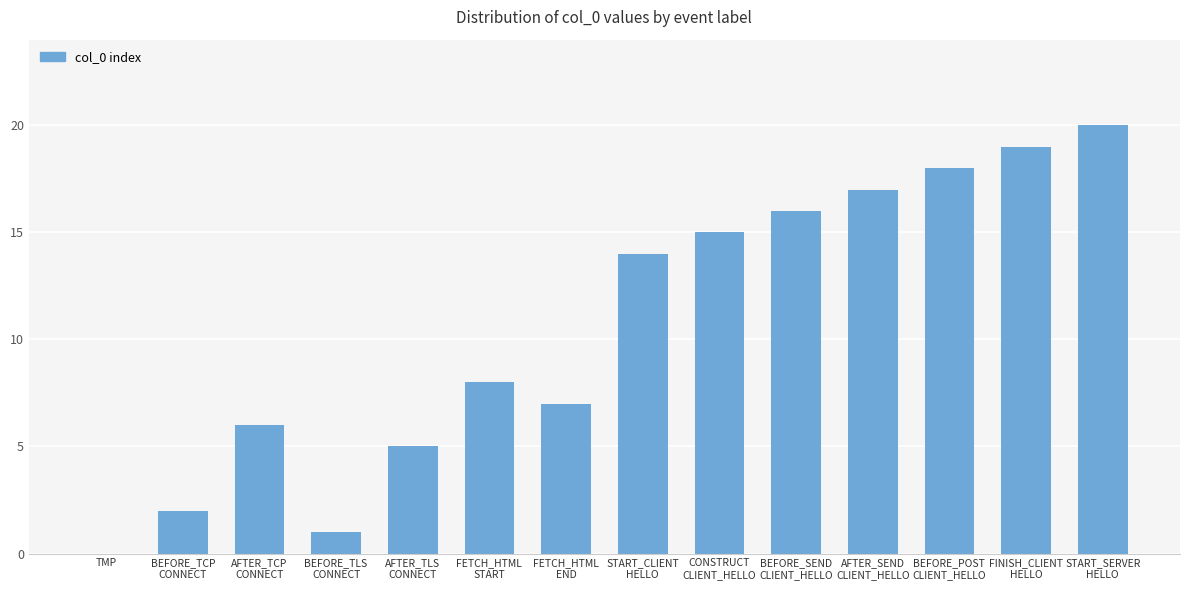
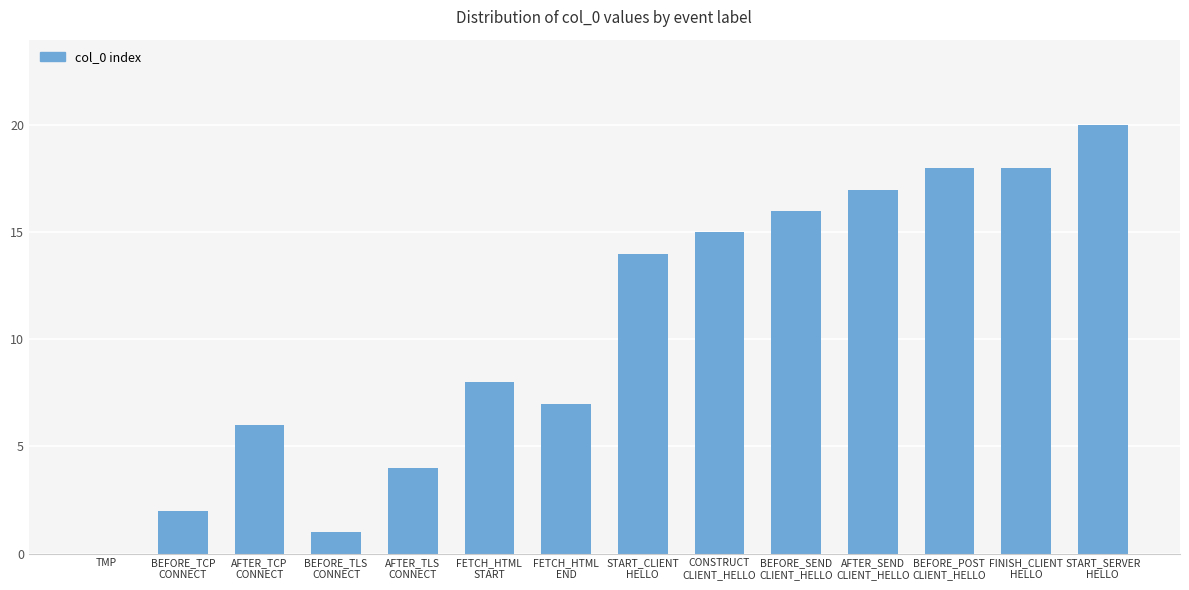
  {
    "TMP": 0,
    "BEFORE_TCP CONNECT": 2,
    "AFTER_TCP CONNECT": 6,
    "BEFORE_TLS CONNECT": 1,
-   "AFTER_TLS CONNECT": 5,
+   "AFTER_TLS CONNECT": 4,
    "FETCH_HTML START": 8,
    "FETCH_HTML END": 7,
    "START_CLIENT HELLO": 14,
    "CONSTRUCT CLIENT_HELLO": 15,
    "BEFORE_SEND CLIENT_HELLO": 16,
    "AFTER_SEND CLIENT_HELLO": 17,
    "BEFORE_POST CLIENT_HELLO": 18,
-   "FINISH_CLIENT HELLO": 19,
+   "FINISH_CLIENT HELLO": 18,
    "START_SERVER HELLO": 20
  }
